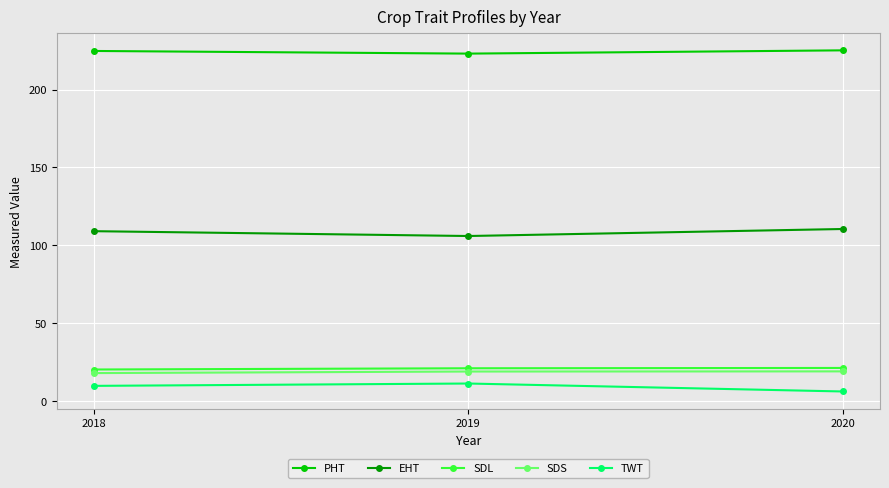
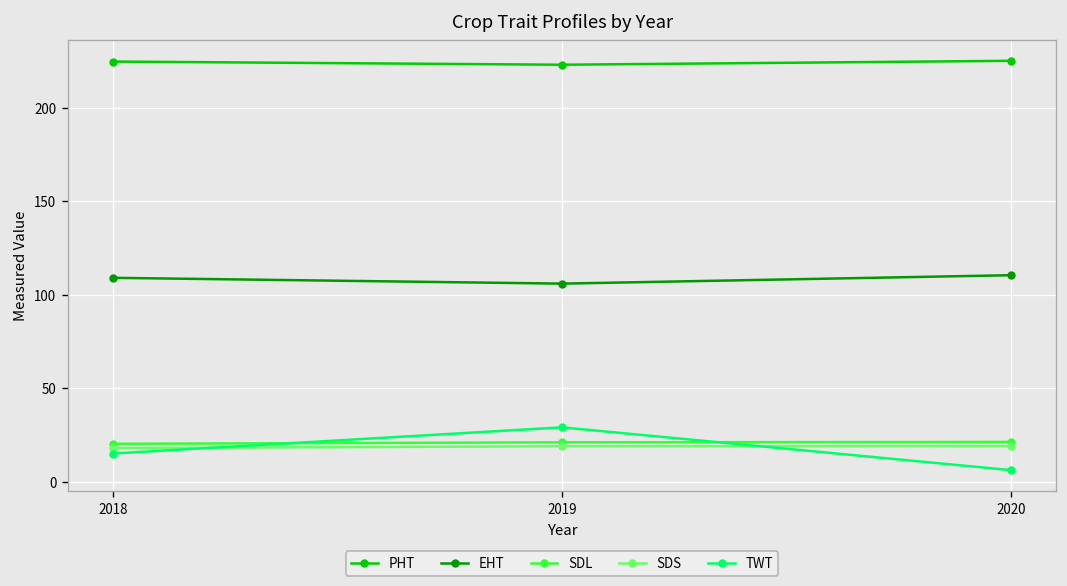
  {
    "SDL": {
      "2018": 20,
      "2019": 21,
      "2020": 21
    },
    "SDS": {
      "2018": 18,
      "2019": 19,
      "2020": 19
    },
    "TWT": {
-     "2018": 10,
-     "2019": 11,
+     "2018": 15,
+     "2019": 29,
      "2020": 6
    }
  }
